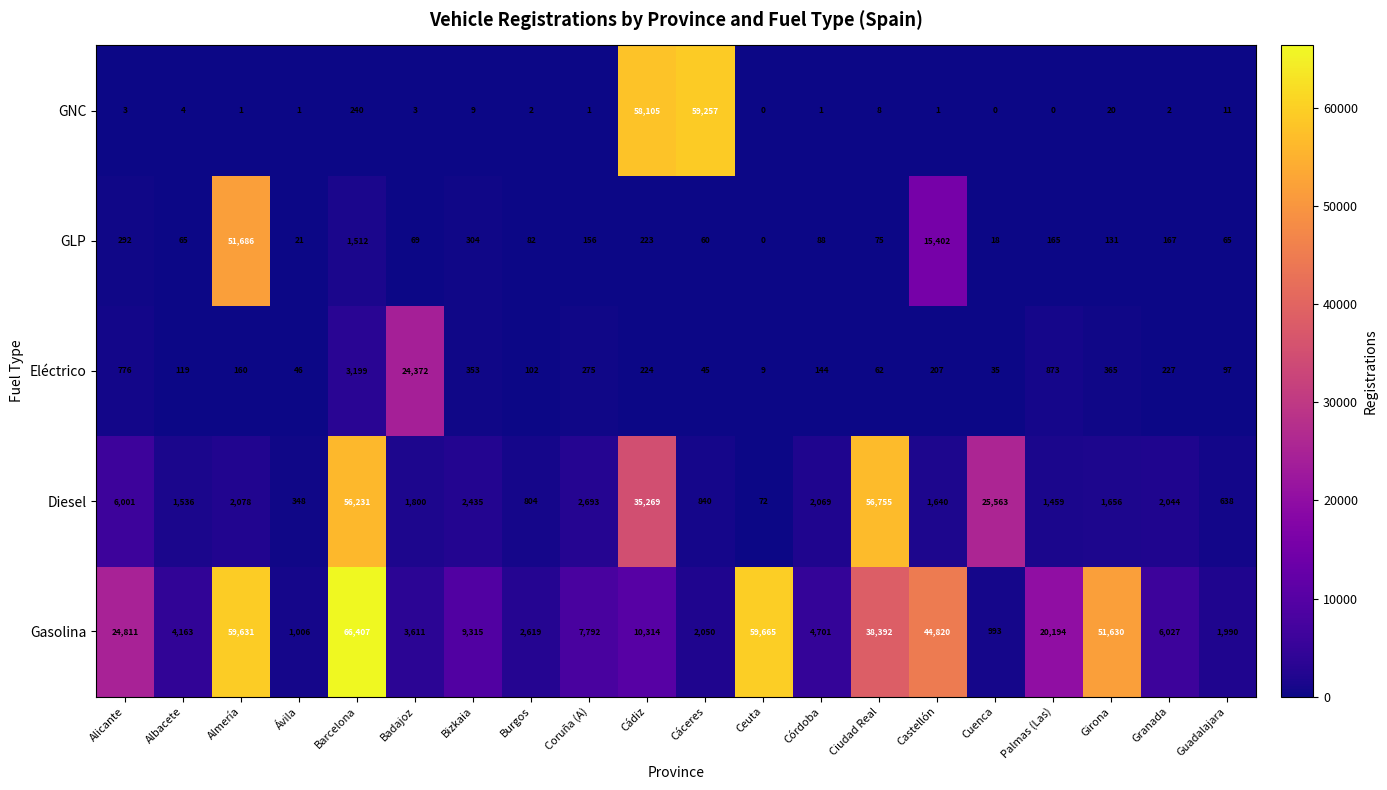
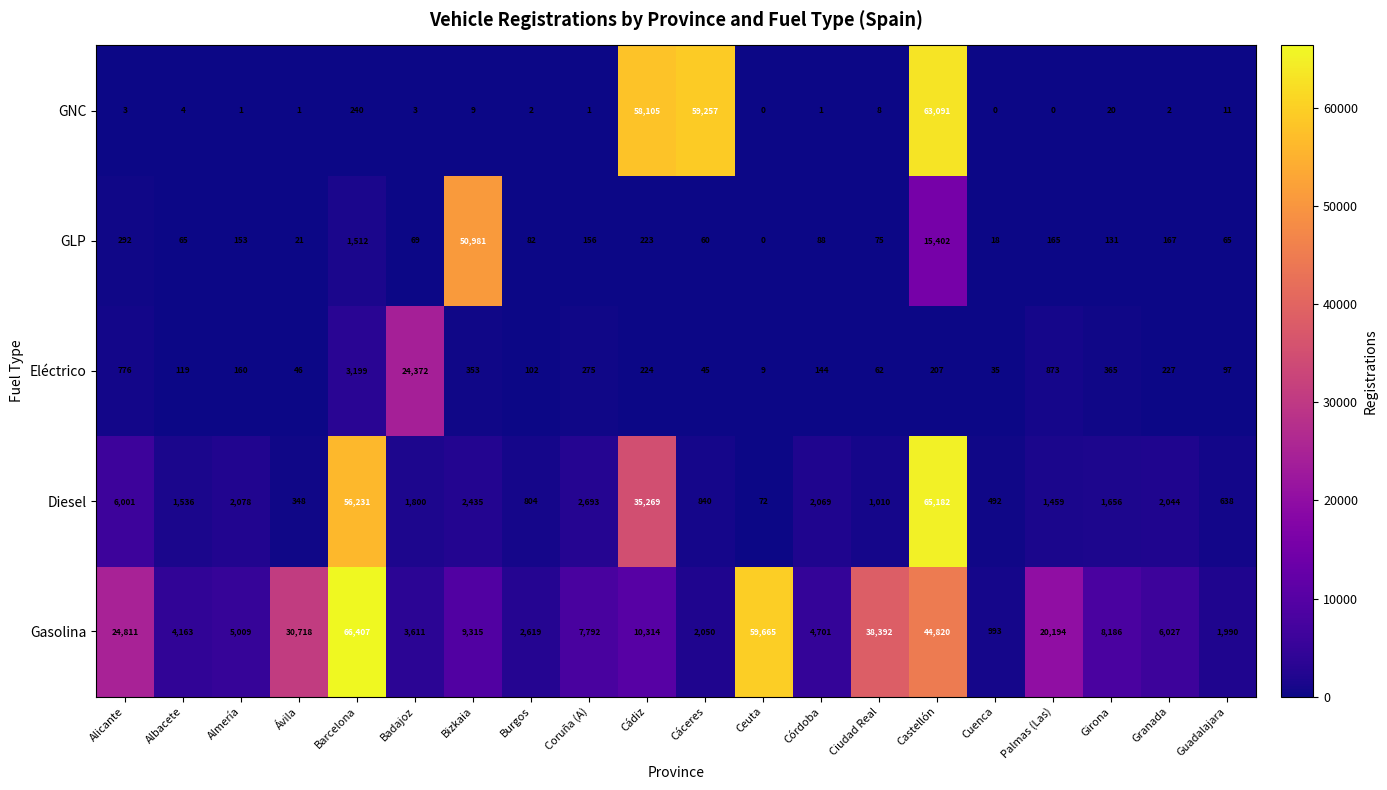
  {
    "GNC": {
      "Alicante": "3",
      "Albacete": "4",
      "Almería": "1",
      "Ávila": "1",
      "Barcelona": "240",
      "Badajoz": "3",
      "Bizkaia": "9",
      "Burgos": "2",
      "Coruña (A)": "1",
      "Cádiz": "58,105",
      "Cáceres": "59,257",
      "Ceuta": "0",
      "Córdoba": "1",
      "Ciudad Real": "8",
-     "Castellón": "1",
+     "Castellón": "63,091",
      "Cuenca": "0",
      "Palmas (Las)": "0",
      "Girona": "20",
      "Granada": "2",
      "Guadalajara": "11"
    },
    "GLP": {
      "Alicante": "292",
      "Albacete": "65",
-     "Almería": "51,686",
+     "Almería": "153",
      "Ávila": "21",
      "Barcelona": "1,512",
      "Badajoz": "69",
-     "Bizkaia": "304",
+     "Bizkaia": "50,981",
      "Burgos": "82",
      "Coruña (A)": "156",
      "Cádiz": "223",
      "Cáceres": "60",
      "Ceuta": "0",
      "Córdoba": "88",
      "Ciudad Real": "75",
      "Castellón": "15,402",
      "Cuenca": "18",
      "Palmas (Las)": "165",
      "Girona": "131",
      "Granada": "167",
      "Guadalajara": "65"
    },
    "Eléctrico": {
      "Alicante": "776",
      "Albacete": "119",
      "Almería": "160",
      "Ávila": "46",
      "Barcelona": "3,199",
      "Badajoz": "24,372",
      "Bizkaia": "353",
      "Burgos": "102",
      "Coruña (A)": "275",
      "Cádiz": "224",
      "Cáceres": "45",
      "Ceuta": "9",
      "Córdoba": "144",
      "Ciudad Real": "62",
      "Castellón": "207",
      "Cuenca": "35",
      "Palmas (Las)": "873",
      "Girona": "365",
      "Granada": "227",
      "Guadalajara": "97"
    },
    "Diesel": {
      "Alicante": "6,001",
      "Albacete": "1,536",
      "Almería": "2,078",
      "Ávila": "348",
      "Barcelona": "56,231",
      "Badajoz": "1,800",
      "Bizkaia": "2,435",
      "Burgos": "804",
      "Coruña (A)": "2,693",
      "Cádiz": "35,269",
      "Cáceres": "840",
      "Ceuta": "72",
      "Córdoba": "2,069",
-     "Ciudad Real": "56,755",
-     "Castellón": "1,640",
-     "Cuenca": "25,563",
+     "Ciudad Real": "1,010",
+     "Castellón": "65,182",
+     "Cuenca": "492",
      "Palmas (Las)": "1,459",
      "Girona": "1,656",
      "Granada": "2,044",
      "Guadalajara": "638"
    },
    "Gasolina": {
      "Alicante": "24,811",
      "Albacete": "4,163",
-     "Almería": "59,631",
-     "Ávila": "1,006",
+     "Almería": "5,009",
+     "Ávila": "30,718",
      "Barcelona": "66,407",
      "Badajoz": "3,611",
      "Bizkaia": "9,315",
      "Burgos": "2,619",
      "Coruña (A)": "7,792",
      "Cádiz": "10,314",
      "Cáceres": "2,050",
      "Ceuta": "59,665",
      "Córdoba": "4,701",
      "Ciudad Real": "38,392",
      "Castellón": "44,820",
      "Cuenca": "993",
      "Palmas (Las)": "20,194",
-     "Girona": "51,630",
+     "Girona": "8,186",
      "Granada": "6,027",
      "Guadalajara": "1,990"
    }
  }
